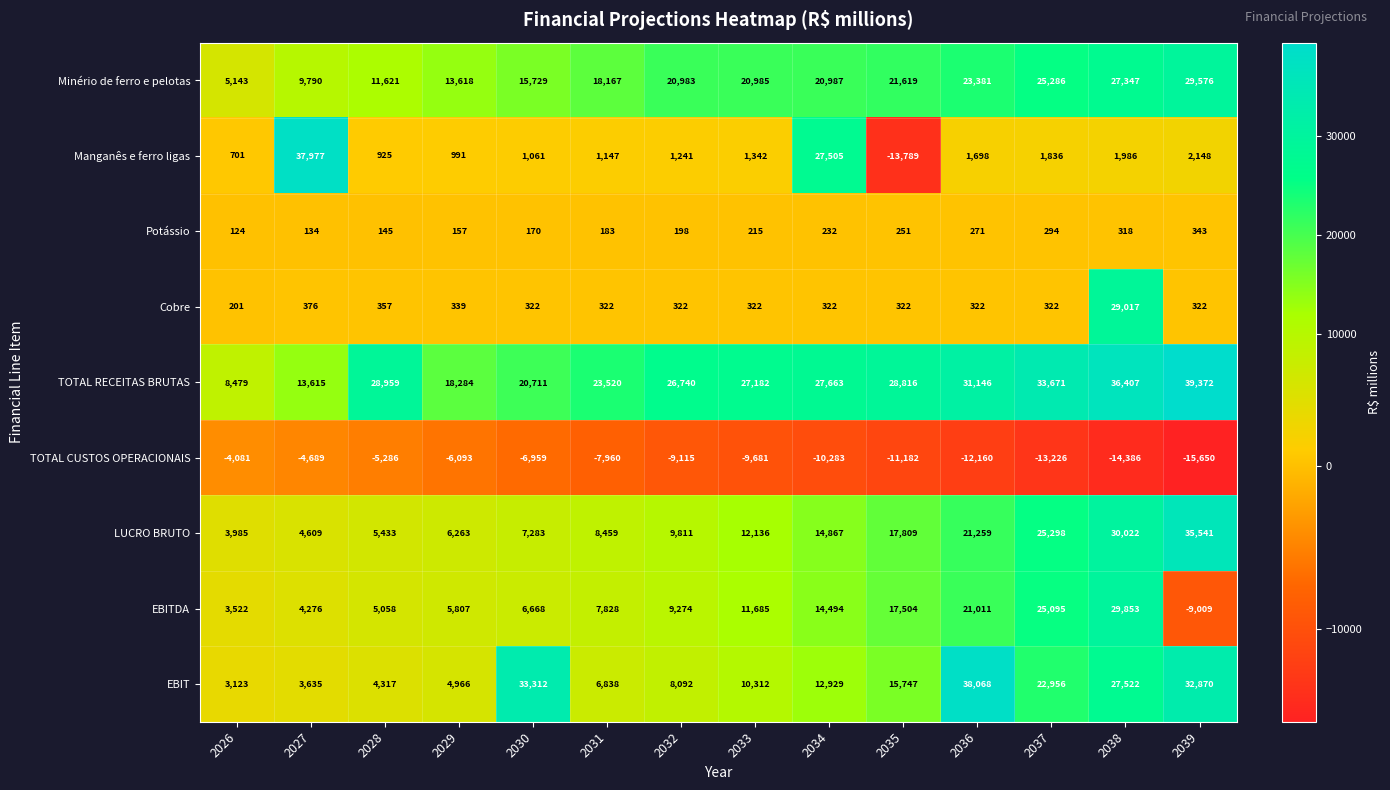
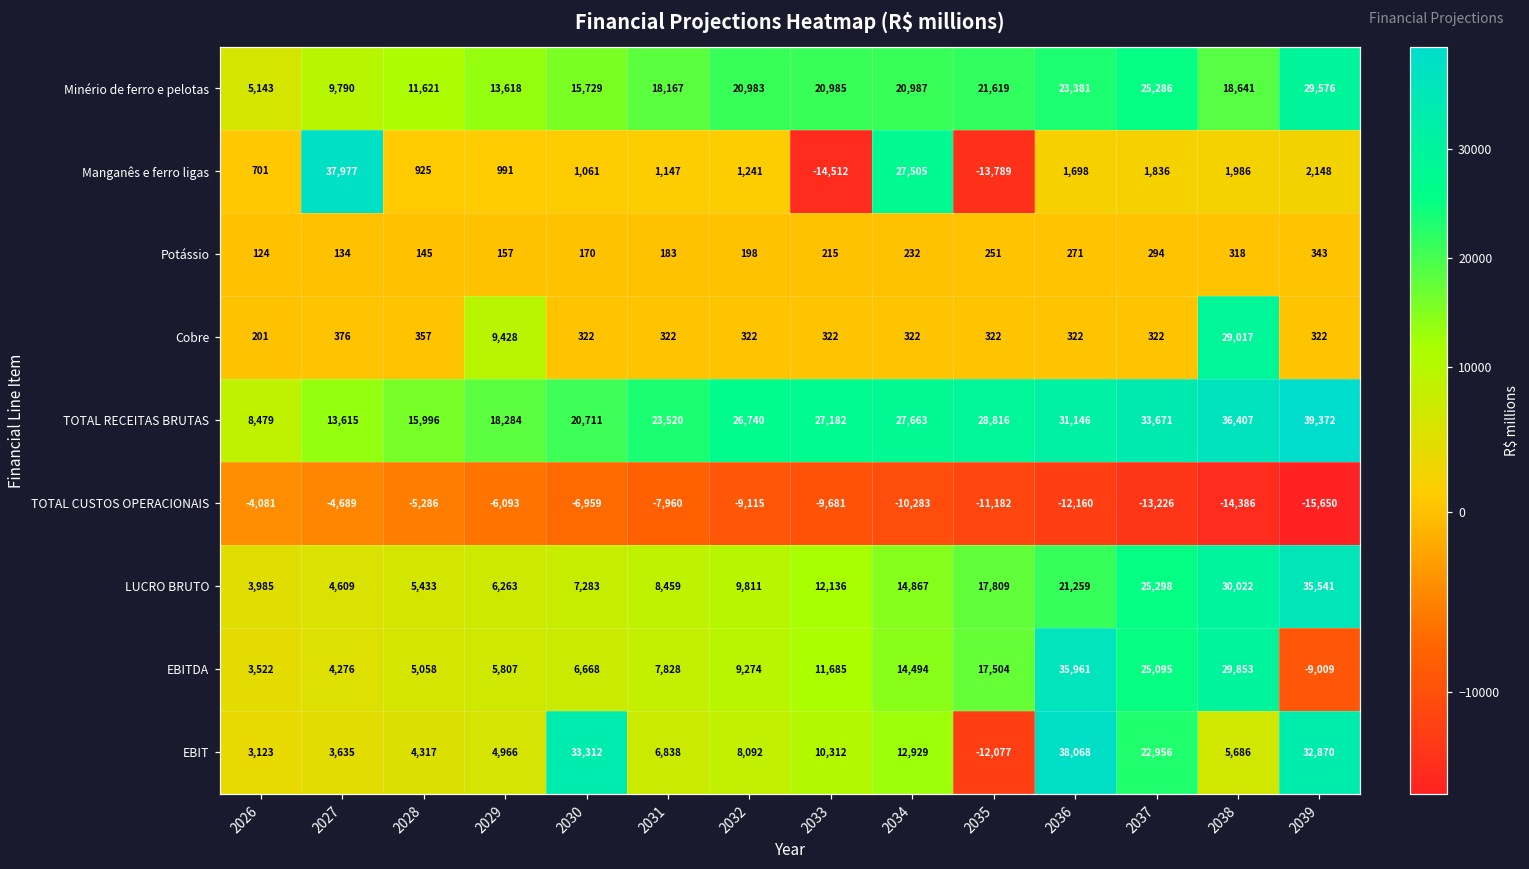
  {
    "Minério de ferro e pelotas": {
      "2026": "5,143",
      "2027": "9,790",
      "2028": "11,621",
      "2029": "13,618",
      "2030": "15,729",
      "2031": "18,167",
      "2032": "20,983",
      "2033": "20,985",
      "2034": "20,987",
      "2035": "21,619",
      "2036": "23,381",
      "2037": "25,286",
-     "2038": "27,347",
+     "2038": "18,641",
      "2039": "29,576"
    },
    "Manganês e ferro ligas": {
      "2026": "701",
      "2027": "37,977",
      "2028": "925",
      "2029": "991",
      "2030": "1,061",
      "2031": "1,147",
      "2032": "1,241",
-     "2033": "1,342",
+     "2033": "-14,512",
      "2034": "27,505",
      "2035": "-13,789",
      "2036": "1,698",
      "2037": "1,836",
      "2038": "1,986",
      "2039": "2,148"
    },
    "Potássio": {
      "2026": "124",
      "2027": "134",
      "2028": "145",
      "2029": "157",
      "2030": "170",
      "2031": "183",
      "2032": "198",
      "2033": "215",
      "2034": "232",
      "2035": "251",
      "2036": "271",
      "2037": "294",
      "2038": "318",
      "2039": "343"
    },
    "Cobre": {
      "2026": "201",
      "2027": "376",
      "2028": "357",
-     "2029": "339",
+     "2029": "9,428",
      "2030": "322",
      "2031": "322",
      "2032": "322",
      "2033": "322",
      "2034": "322",
      "2035": "322",
      "2036": "322",
      "2037": "322",
      "2038": "29,017",
      "2039": "322"
    },
    "TOTAL RECEITAS BRUTAS": {
      "2026": "8,479",
      "2027": "13,615",
-     "2028": "28,959",
+     "2028": "15,996",
      "2029": "18,284",
      "2030": "20,711",
      "2031": "23,520",
      "2032": "26,740",
      "2033": "27,182",
      "2034": "27,663",
      "2035": "28,816",
      "2036": "31,146",
      "2037": "33,671",
      "2038": "36,407",
      "2039": "39,372"
    },
    "TOTAL CUSTOS OPERACIONAIS": {
      "2026": "-4,081",
      "2027": "-4,689",
      "2028": "-5,286",
      "2029": "-6,093",
      "2030": "-6,959",
      "2031": "-7,960",
      "2032": "-9,115",
      "2033": "-9,681",
      "2034": "-10,283",
      "2035": "-11,182",
      "2036": "-12,160",
      "2037": "-13,226",
      "2038": "-14,386",
      "2039": "-15,650"
    },
    "LUCRO BRUTO": {
      "2026": "3,985",
      "2027": "4,609",
      "2028": "5,433",
      "2029": "6,263",
      "2030": "7,283",
      "2031": "8,459",
      "2032": "9,811",
      "2033": "12,136",
      "2034": "14,867",
      "2035": "17,809",
      "2036": "21,259",
      "2037": "25,298",
      "2038": "30,022",
      "2039": "35,541"
    },
    "EBITDA": {
      "2026": "3,522",
      "2027": "4,276",
      "2028": "5,058",
      "2029": "5,807",
      "2030": "6,668",
      "2031": "7,828",
      "2032": "9,274",
      "2033": "11,685",
      "2034": "14,494",
      "2035": "17,504",
-     "2036": "21,011",
+     "2036": "35,961",
      "2037": "25,095",
      "2038": "29,853",
      "2039": "-9,009"
    },
    "EBIT": {
      "2026": "3,123",
      "2027": "3,635",
      "2028": "4,317",
      "2029": "4,966",
      "2030": "33,312",
      "2031": "6,838",
      "2032": "8,092",
      "2033": "10,312",
      "2034": "12,929",
-     "2035": "15,747",
+     "2035": "-12,077",
      "2036": "38,068",
      "2037": "22,956",
-     "2038": "27,522",
+     "2038": "5,686",
      "2039": "32,870"
    }
  }
